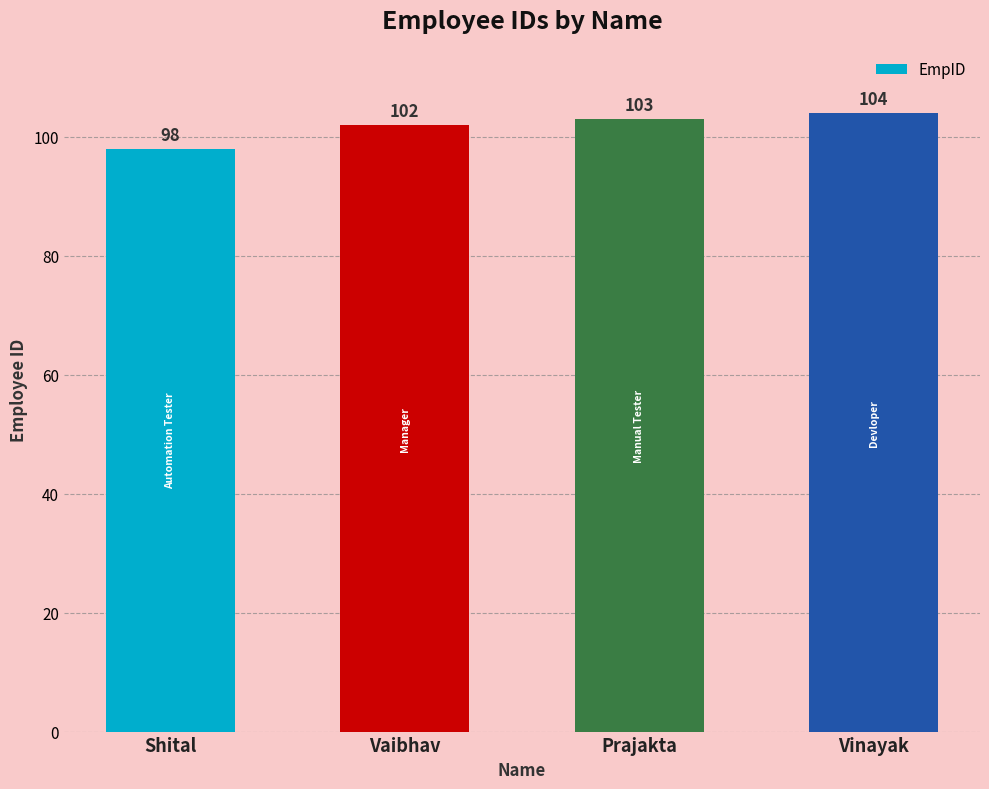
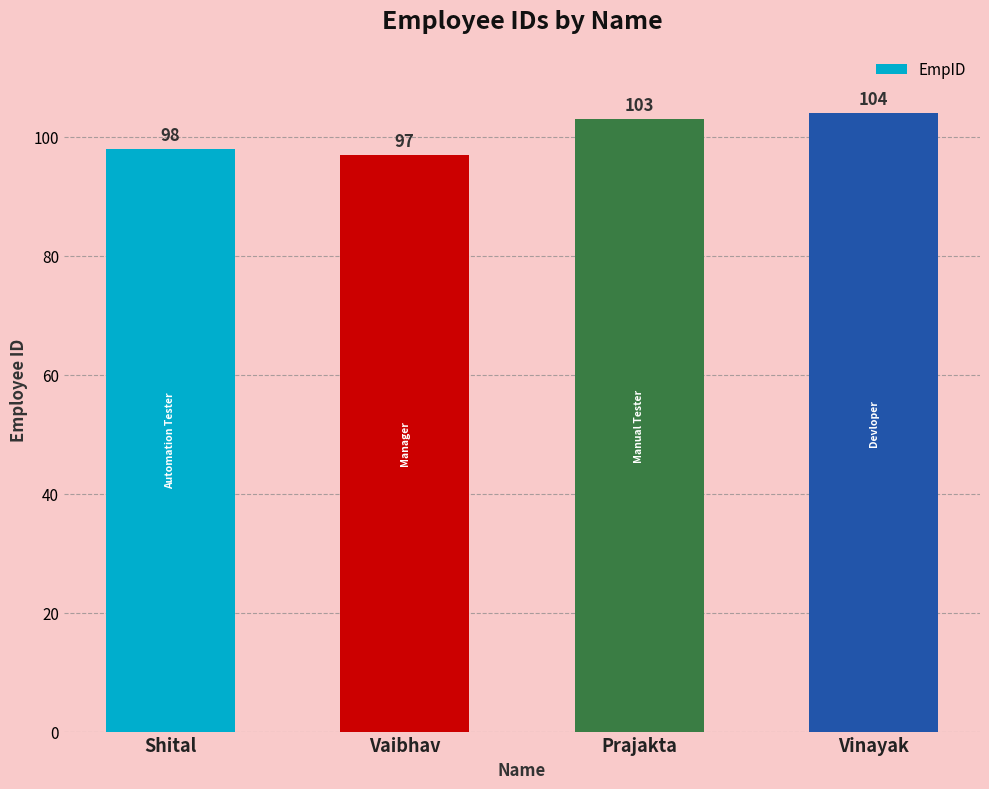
  {
    "Shital": 98,
-   "Vaibhav": 102,
+   "Vaibhav": 97,
    "Prajakta": 103,
    "Vinayak": 104
  }
